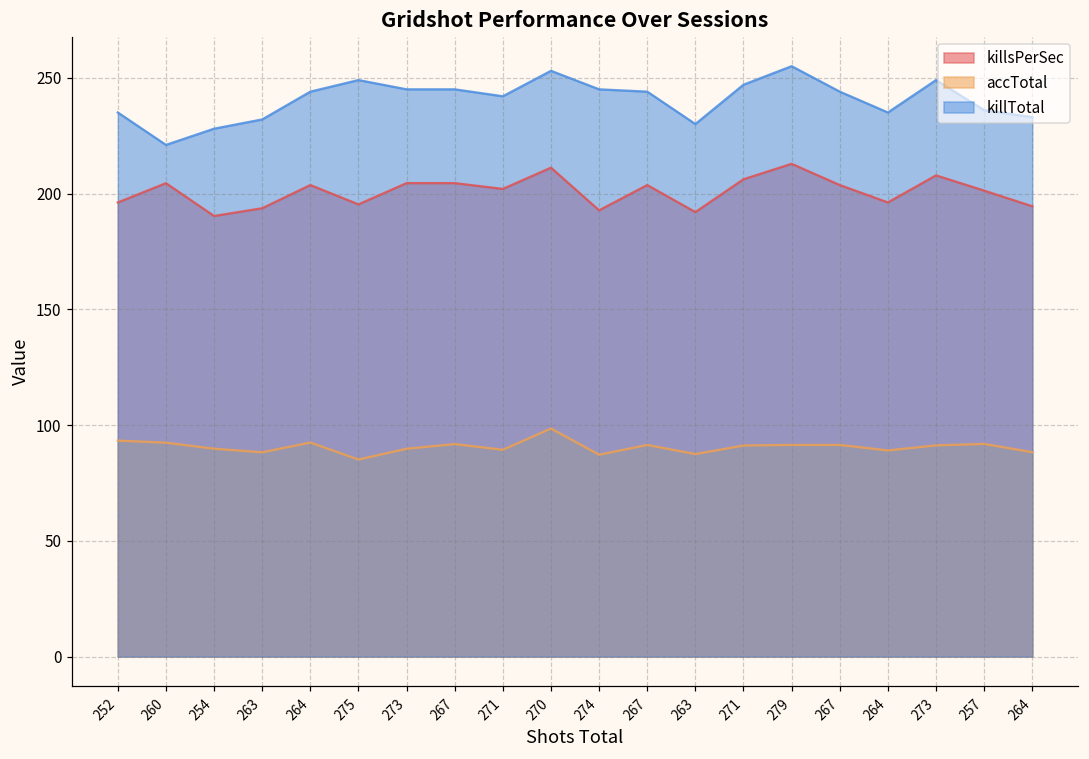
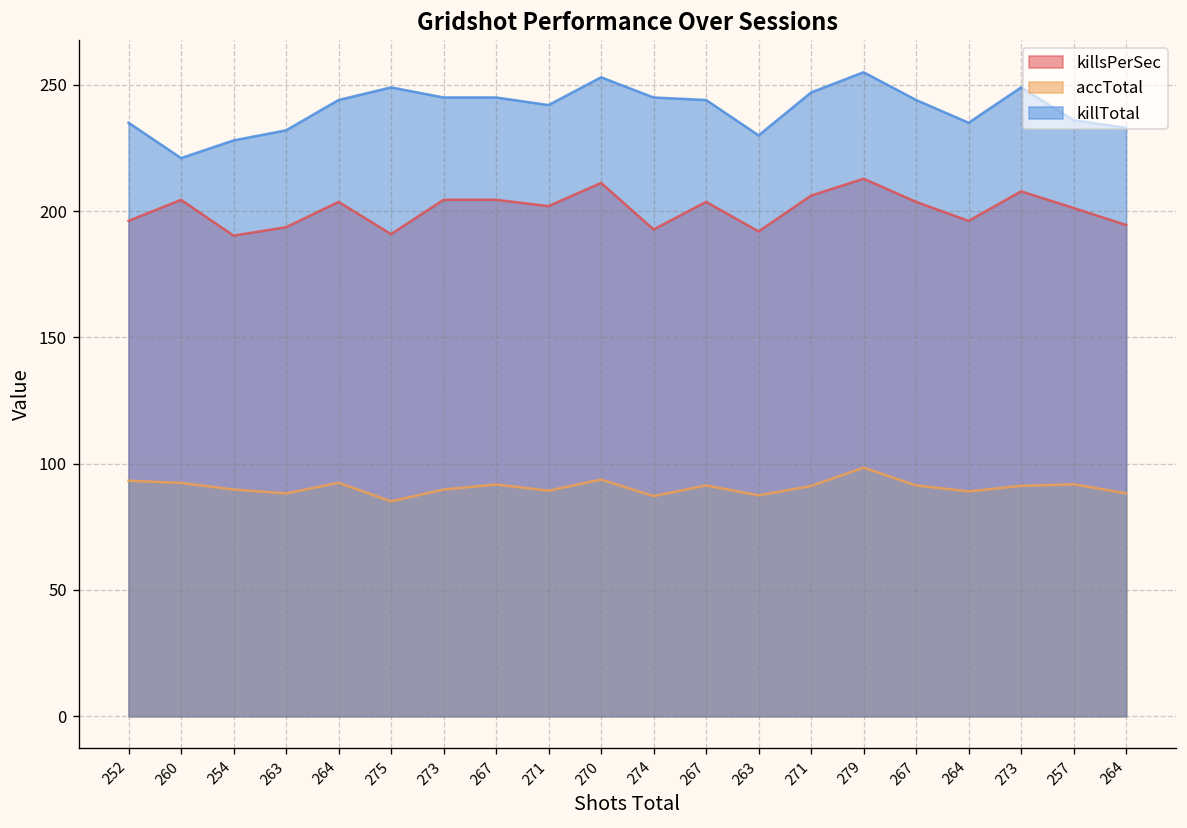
  {
    "killsPerSec": {
      "252": 196,
      "260": 204,
      "254": 190,
-     "275": 195,
+     "275": 191,
      "270": 211,
      "274": 193,
      "279": 213,
      "257": 201
    },
    "accTotal": {
      "252": 93,
      "260": 92,
      "254": 90,
      "275": 85,
-     "270": 98,
+     "270": 94,
      "274": 87,
-     "279": 91,
+     "279": 98,
      "257": 92
    },
    "killTotal": {
      "252": 235,
      "260": 221,
      "254": 228,
      "275": 249,
      "270": 253,
      "274": 245,
      "279": 255
    }
  }
